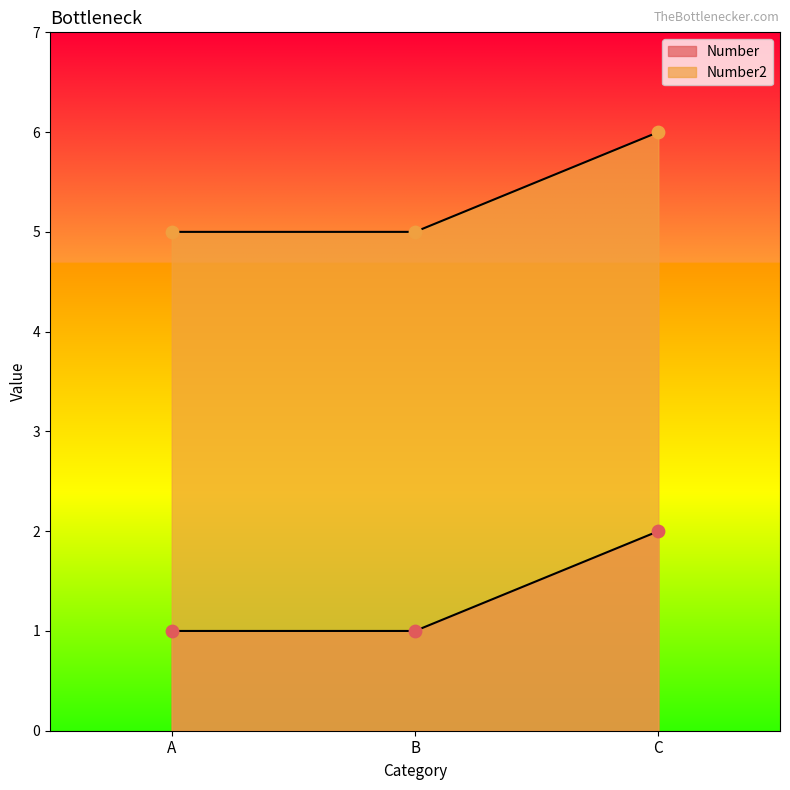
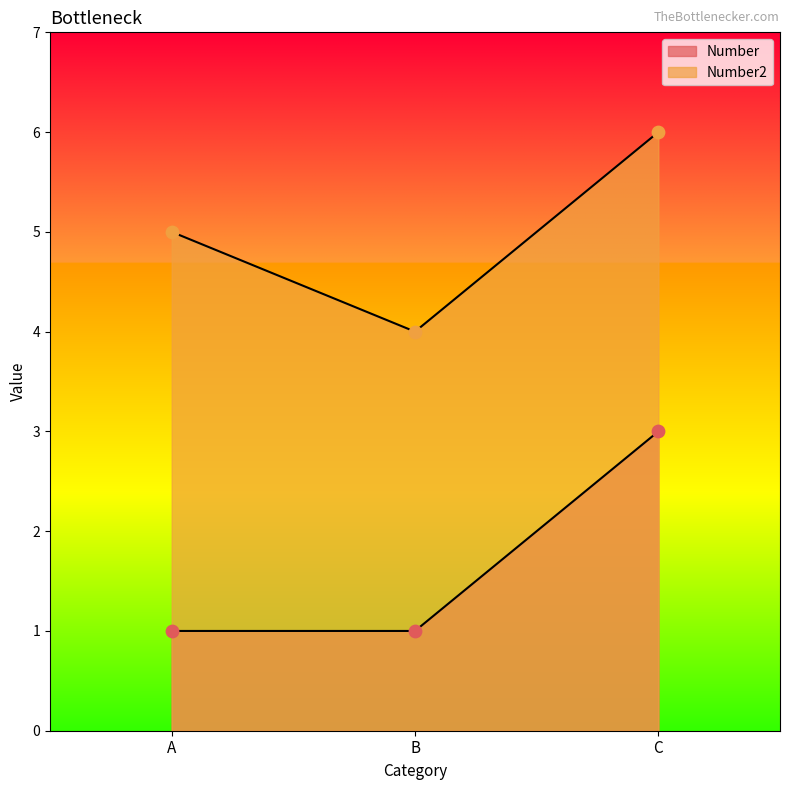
  {
    "Number": {
      "A": 1,
      "B": 1,
-     "C": 2
+     "C": 3
    },
    "Number2": {
      "A": 5,
-     "B": 5,
+     "B": 4,
      "C": 6
    }
  }
